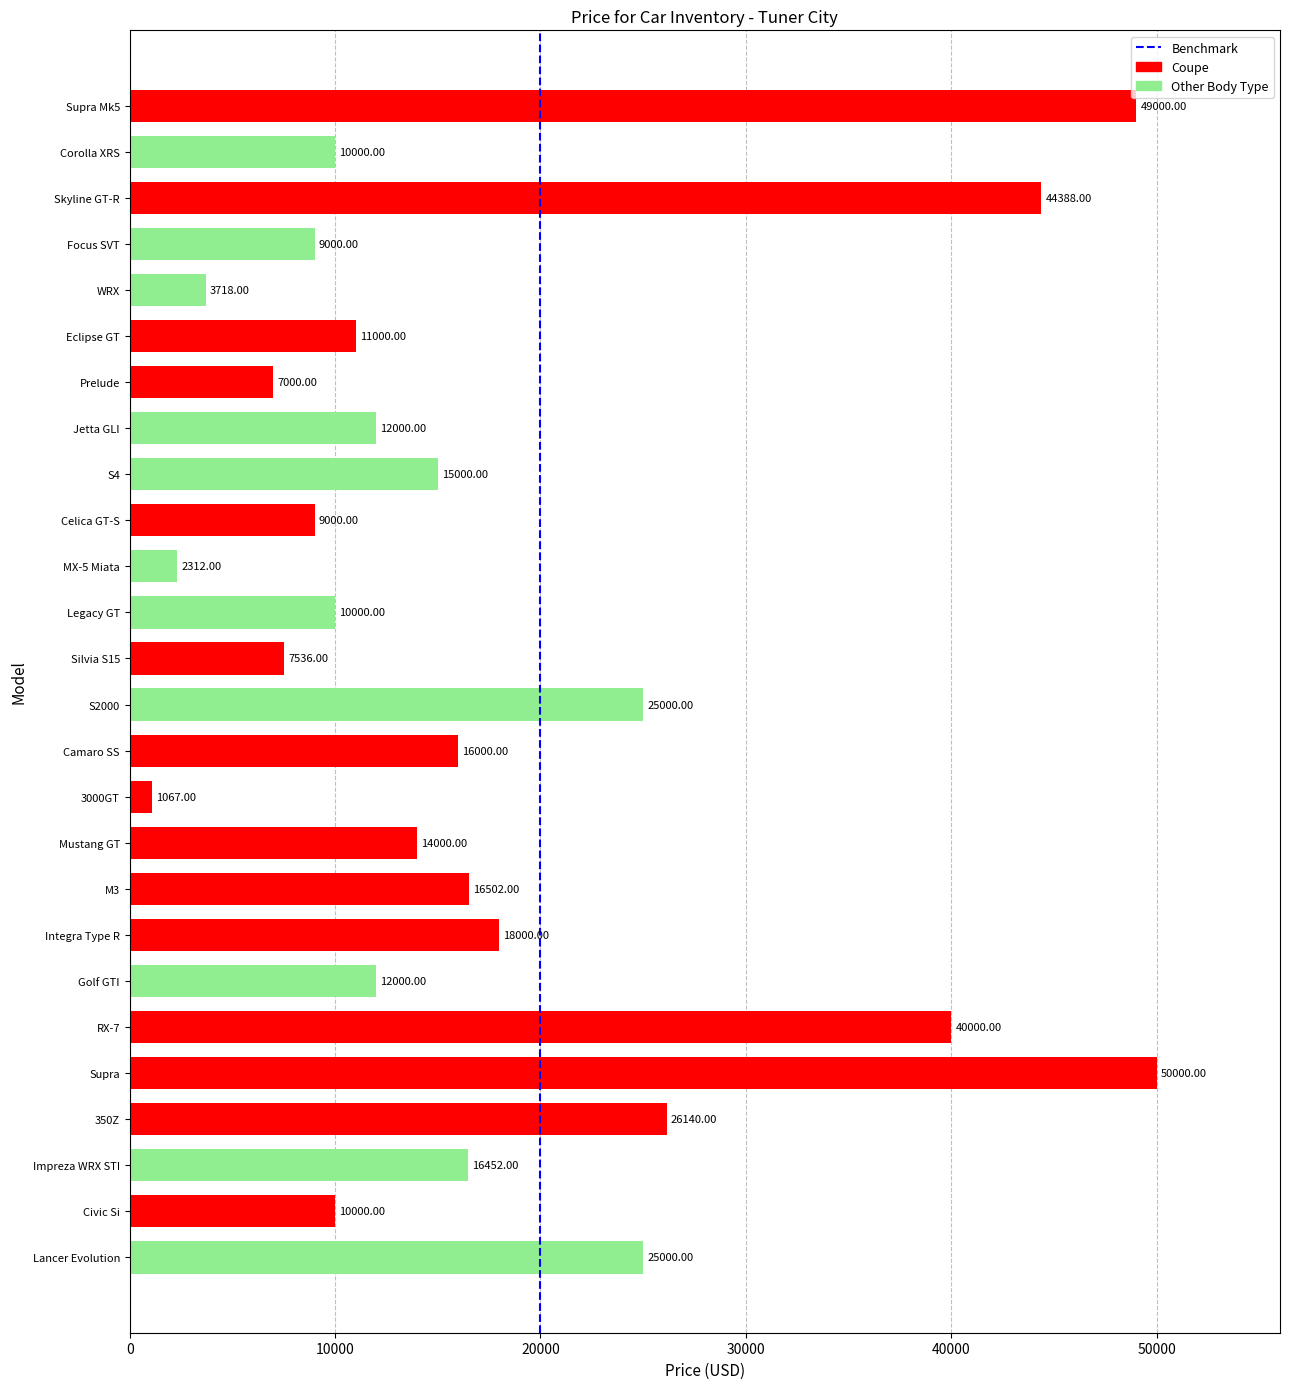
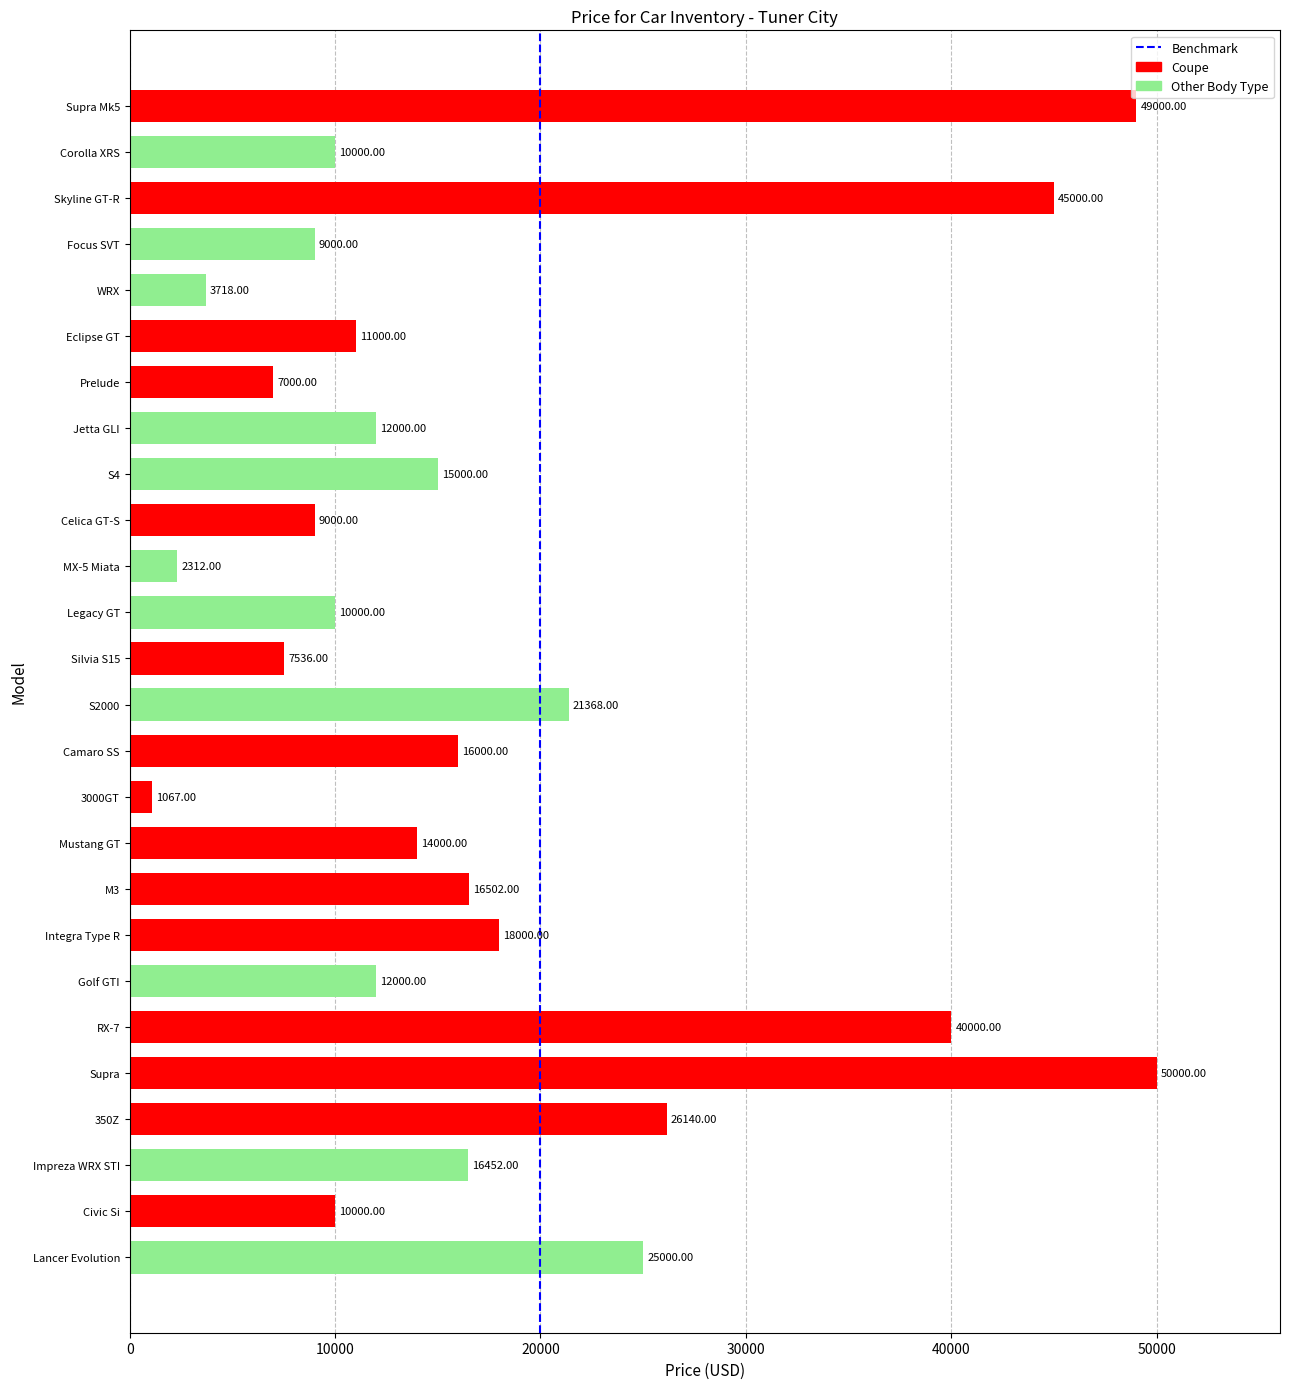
  {
    "Supra Mk5": 49000.00,
    "Corolla XRS": 10000.00,
-   "Skyline GT-R": 44388.00,
+   "Skyline GT-R": 45000.00,
    "Focus SVT": 9000.00,
    "WRX": 3718.00,
    "Eclipse GT": 11000.00,
    "Prelude": 7000.00,
    "Jetta GLI": 12000.00,
    "S4": 15000.00,
    "Celica GT-S": 9000.00,
    "MX-5 Miata": 2312.00,
    "Legacy GT": 10000.00,
    "Silvia S15": 7536.00,
-   "S2000": 25000.00,
+   "S2000": 21368.00,
    "Camaro SS": 16000.00,
    "3000GT": 1067.00,
    "Mustang GT": 14000.00,
    "M3": 16502.00,
    "Integra Type R": 18000.00,
    "Golf GTI": 12000.00,
    "RX-7": 40000.00,
    "Supra": 50000.00,
    "350Z": 26140.00,
    "Impreza WRX STI": 16452.00,
    "Civic Si": 10000.00,
    "Lancer Evolution": 25000.00
  }
